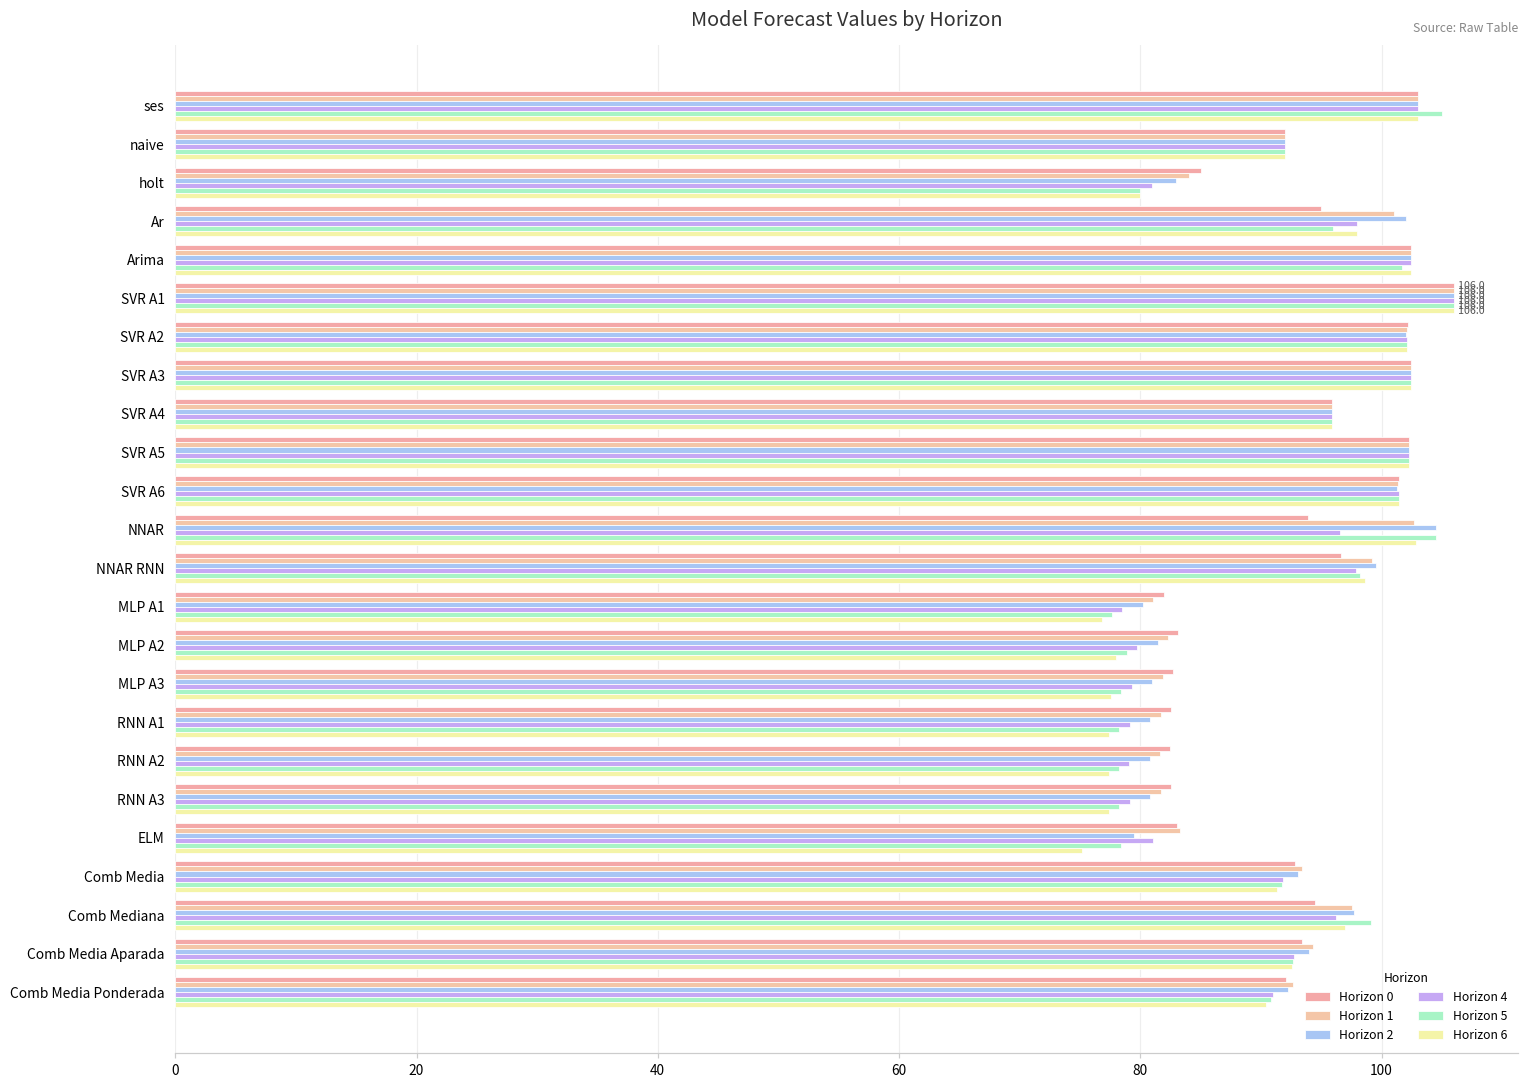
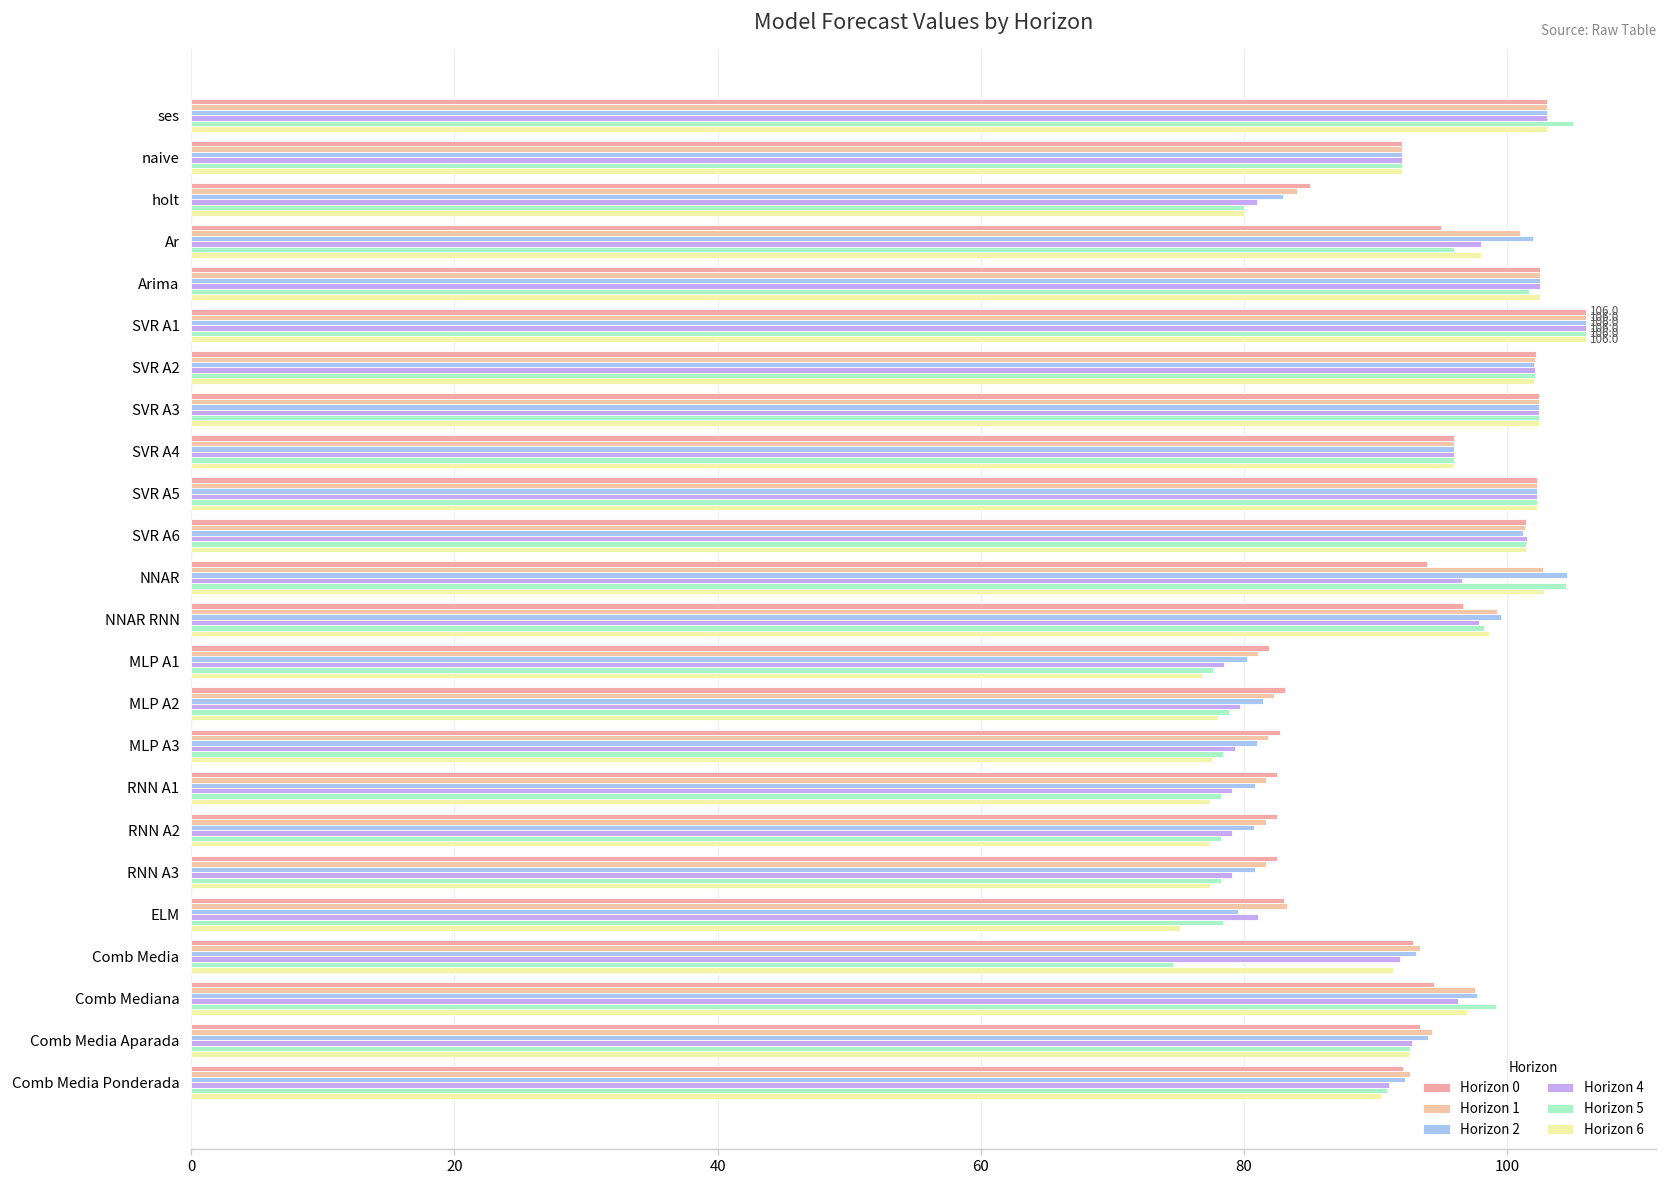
  {
    "Horizon 5": {
      "ses": 105.0,
      "naive": 92.0,
      "holt": 80.0,
      "Ar": 96.0,
      "Arima": 101.7,
      "SVR A2": 102.1,
      "SVR A3": 102.5,
      "SVR A4": 95.9,
      "SVR A5": 102.3,
      "SVR A6": 101.4,
      "NNAR": 104.5,
      "NNAR RNN": 98.2,
      "MLP A1": 77.7,
      "MLP A2": 78.9,
      "MLP A3": 78.4,
      "RNN A1": 78.3,
      "RNN A2": 78.2,
      "RNN A3": 78.3,
      "ELM": 78.4,
-     "Comb Media": 91.7,
+     "Comb Media": 74.6,
      "Comb Mediana": 99.2,
      "Comb Media Aparada": 92.7,
      "Comb Media Ponderada": 90.8
    }
  }
